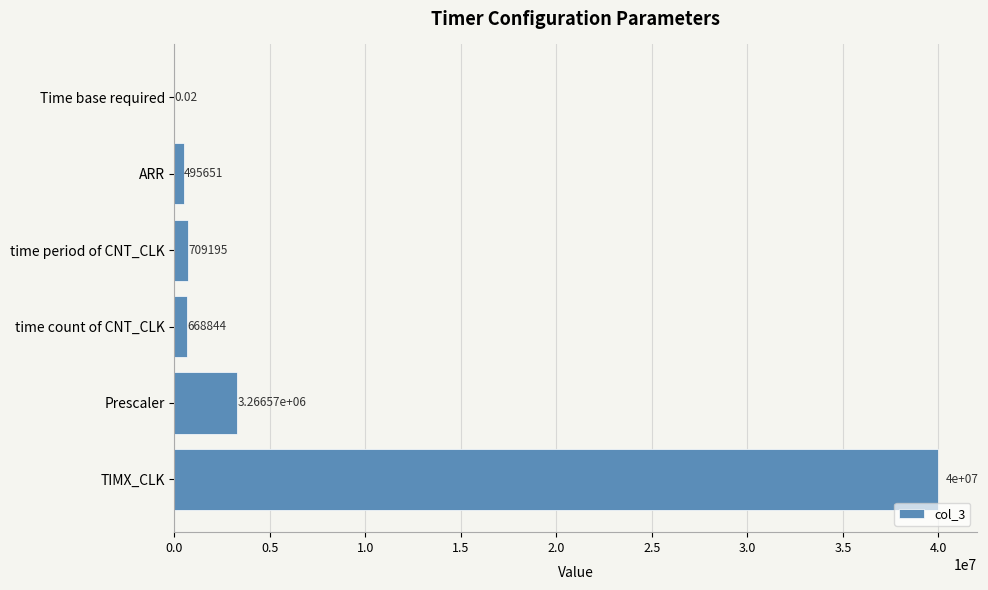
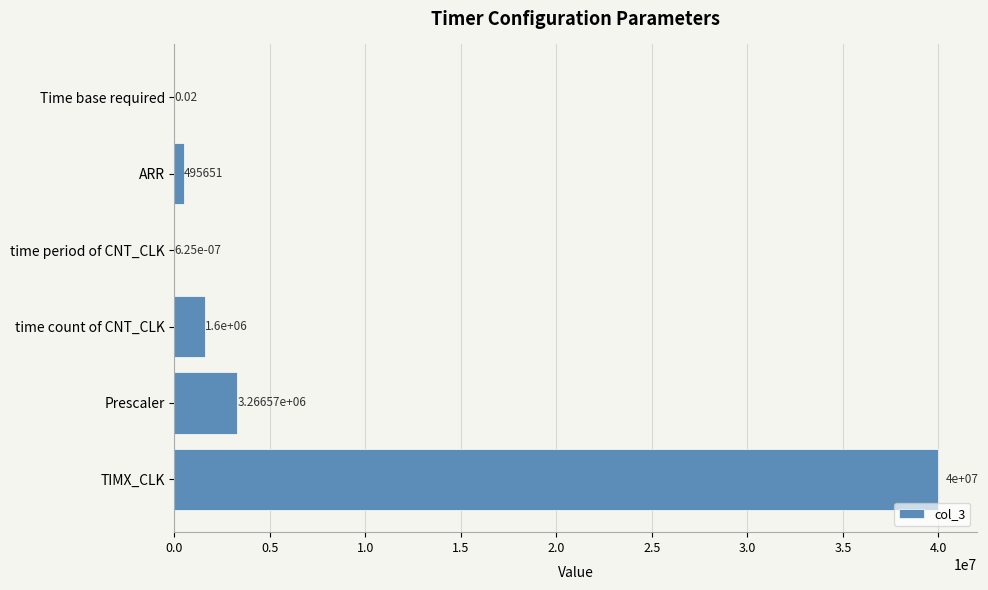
  {
    "Time base required": "0.02",
    "ARR": "495651",
-   "time period of CNT_CLK": "709195",
-   "time count of CNT_CLK": "668844",
+   "time period of CNT_CLK": "6.25e-07",
+   "time count of CNT_CLK": "1.6e+06",
    "TIMX_CLK": "4e+07"
  }
